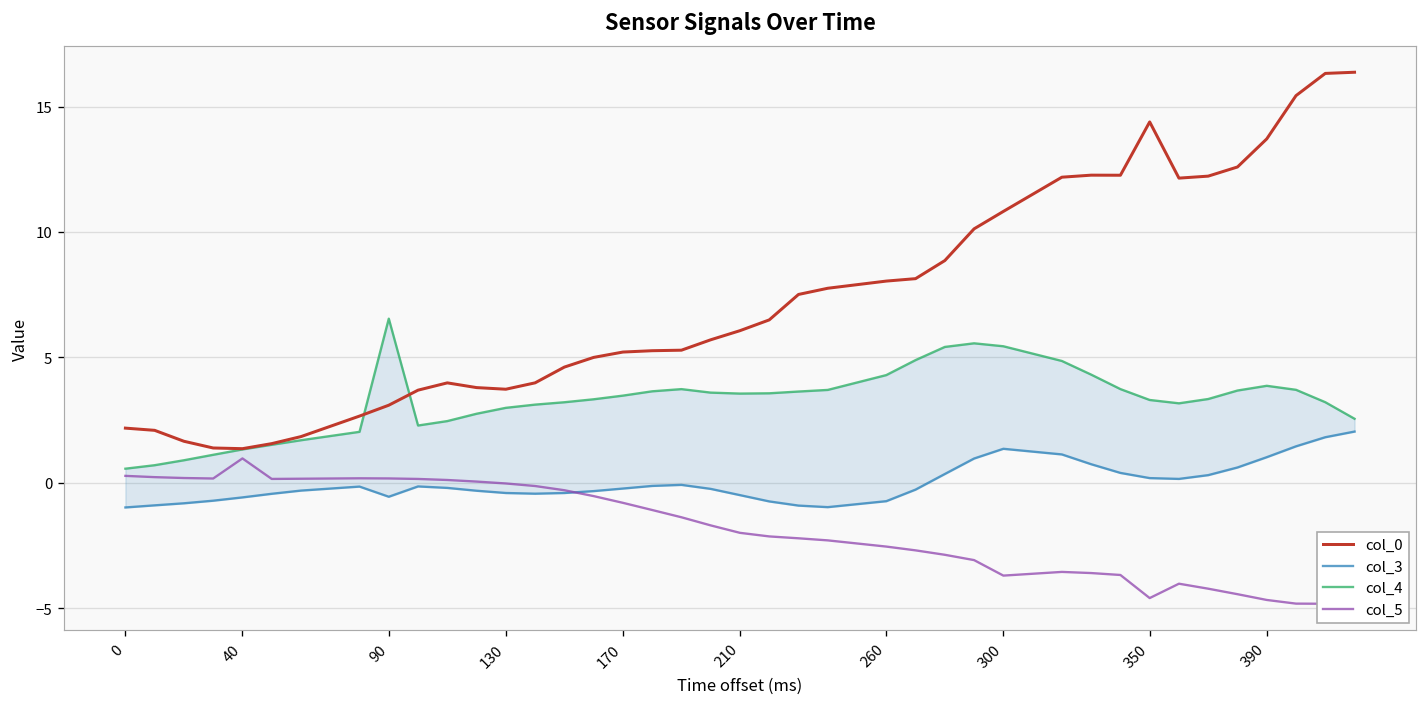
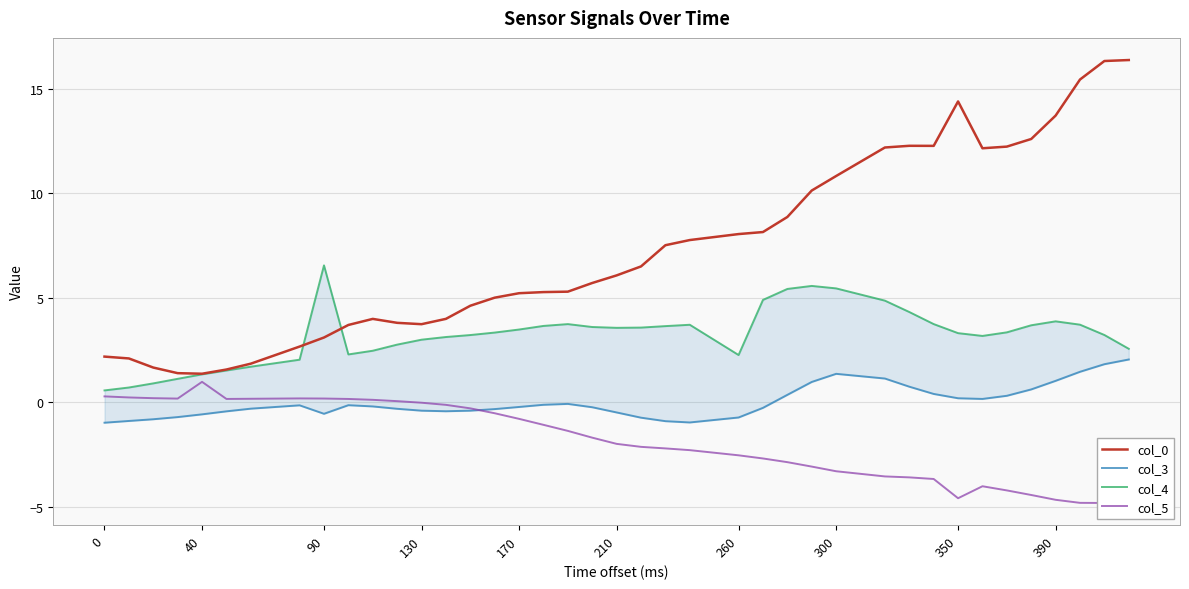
  {
    "col_0": {
      "0": 2.2,
      "90": 3.1,
      "130": 3.7,
      "170": 5.2,
      "210": 6.1,
      "260": 8.0,
      "300": 10.8,
      "350": 14.4,
      "390": 13.7
    },
    "col_3": {
      "0": -1.0,
      "40": -0.6,
      "90": -0.6,
      "130": -0.4,
      "170": -0.2,
      "210": -0.5,
      "260": -0.7,
      "300": 1.4,
      "350": 0.2,
      "390": 1.0
    },
    "col_4": {
      "0": 0.6,
      "90": 6.5,
      "130": 3.0,
      "170": 3.5,
      "210": 3.6,
-     "260": 4.3,
+     "260": 2.3,
      "300": 5.4,
      "350": 3.3,
      "390": 3.9
    },
    "col_5": {
      "0": 0.3,
      "40": 1.0,
      "90": 0.2,
      "130": 0.0,
      "170": -0.8,
      "210": -2.0,
      "260": -2.5,
-     "300": -3.7,
+     "300": -3.3,
      "350": -4.6,
      "390": -4.7
    }
  }
